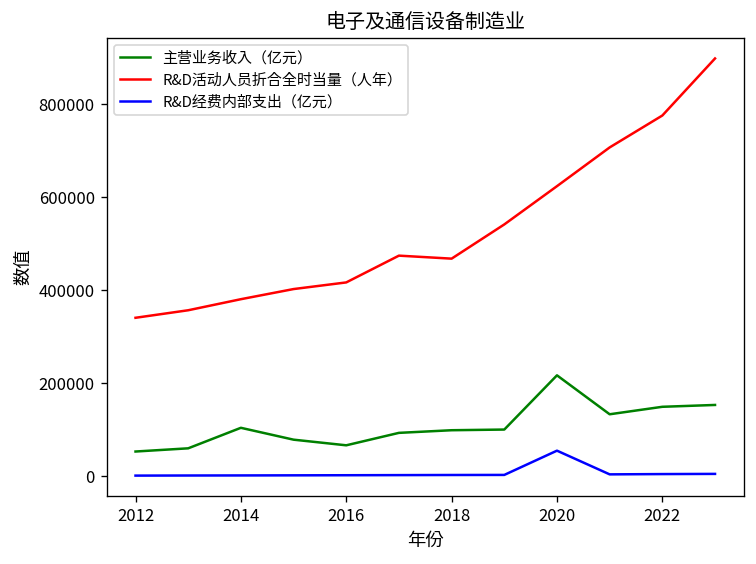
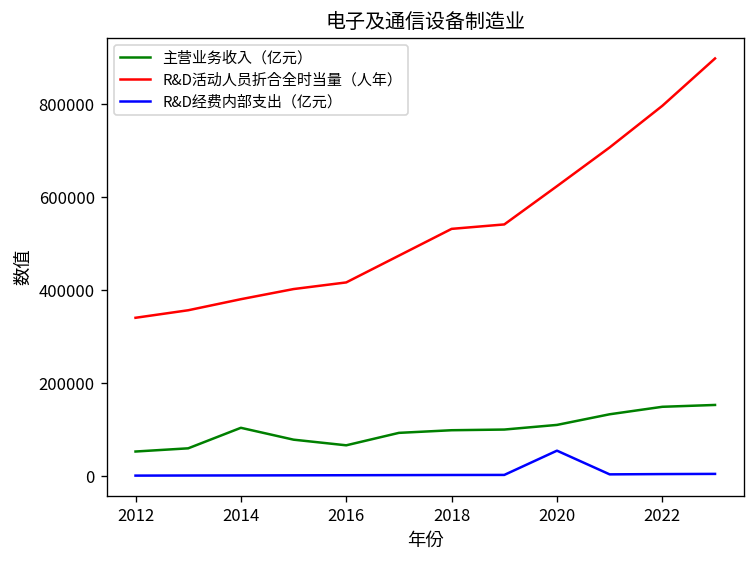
  {
    "主营业务收入（亿元）": {
      "2012": 50000,
      "2014": 100000,
      "2016": 70000,
      "2018": 100000,
-     "2020": 220000,
+     "2020": 110000,
      "2022": 150000
    },
    "R&D活动人员折合全时当量（人年）": {
      "2012": 340000,
      "2014": 380000,
      "2016": 420000,
-     "2018": 470000,
+     "2018": 530000,
      "2020": 620000,
-     "2022": 780000
+     "2022": 800000
    },
    "R&D经费内部支出（亿元）": {
      "2012": 0,
      "2014": 0,
      "2016": 0,
      "2018": 0,
      "2020": 50000,
      "2022": 0
    }
  }
